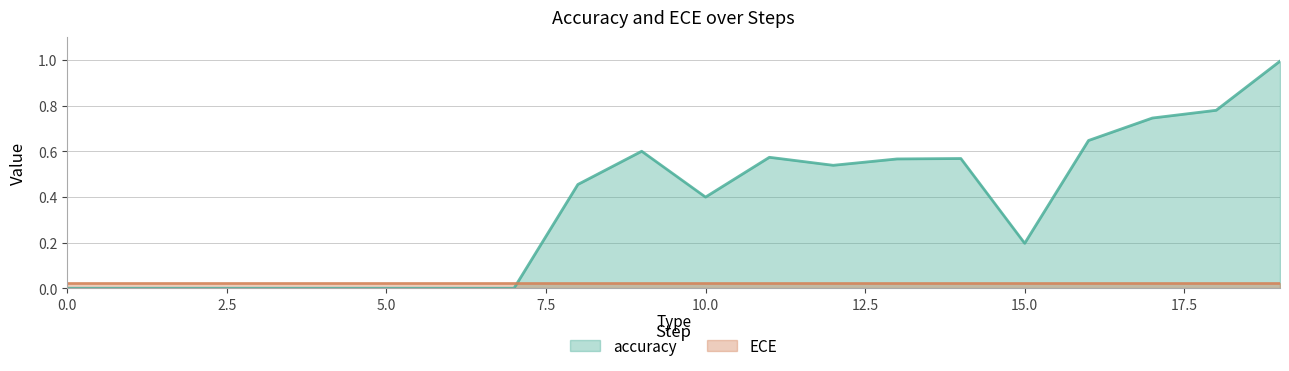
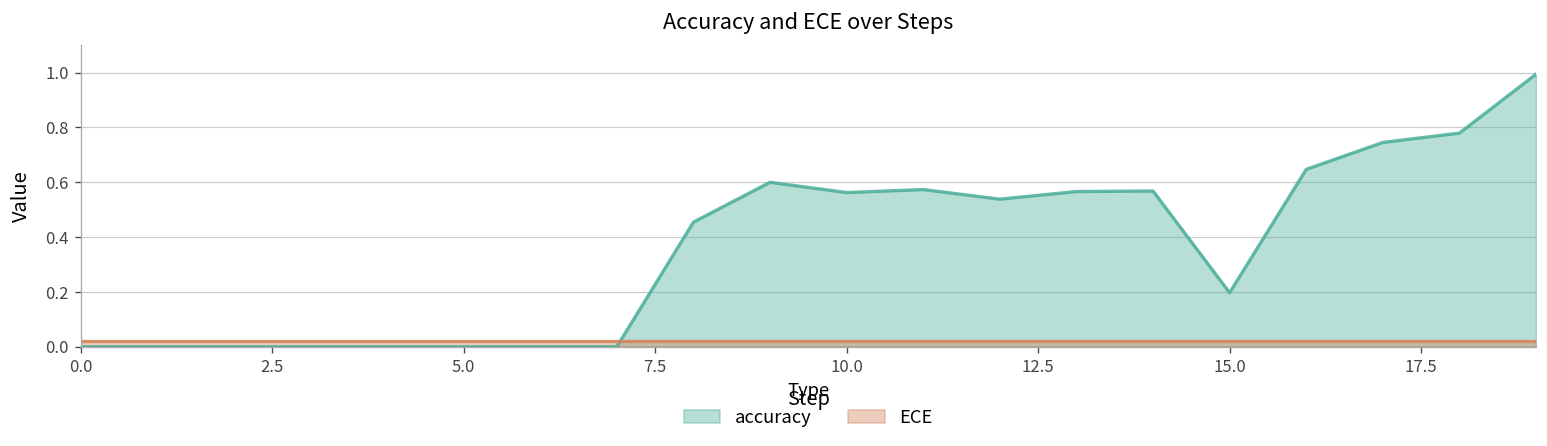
  {
    "accuracy": {
      "0.0": 0.00,
      "5.0": 0.00,
-     "10.0": 0.40,
+     "10.0": 0.56,
      "15.0": 0.20
    },
    "ECE": {
      "0.0": 0.02,
      "5.0": 0.02,
      "10.0": 0.02,
      "15.0": 0.02
    }
  }
